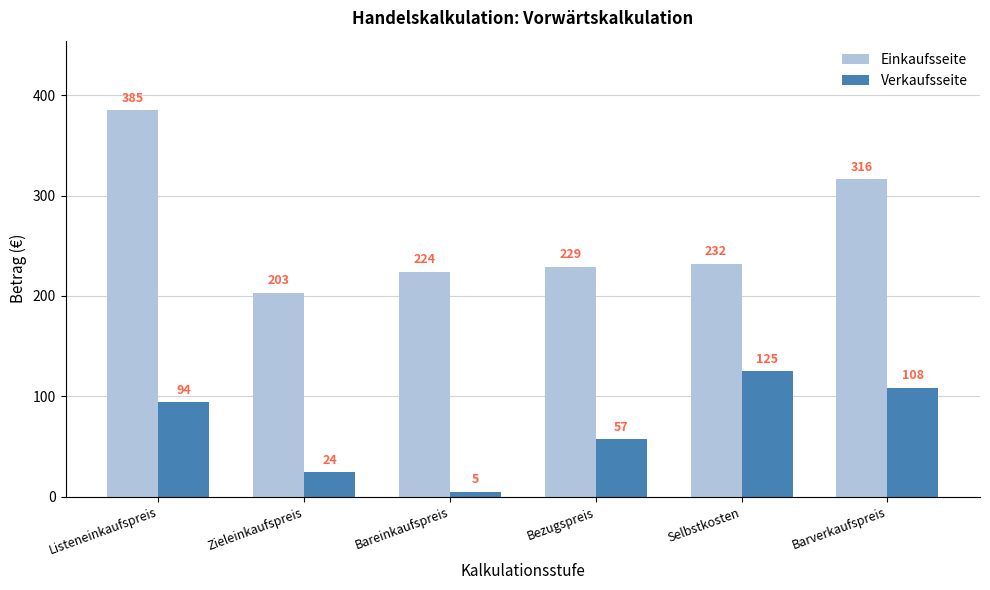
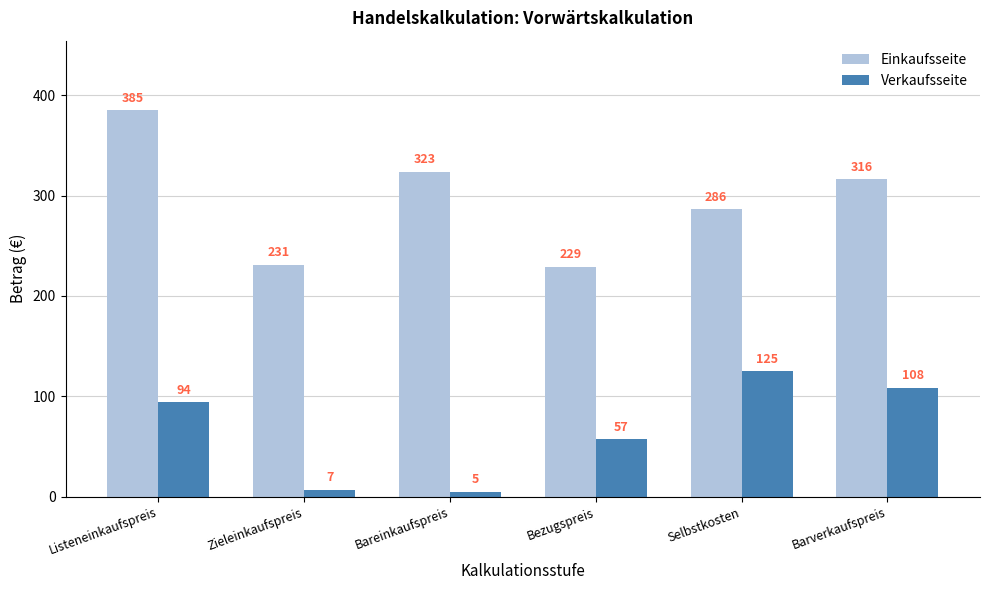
  {
    "Einkaufsseite": {
      "Listeneinkaufspreis": 385,
-     "Zieleinkaufspreis": 203,
-     "Bareinkaufspreis": 224,
+     "Zieleinkaufspreis": 231,
+     "Bareinkaufspreis": 323,
      "Bezugspreis": 229,
-     "Selbstkosten": 232,
+     "Selbstkosten": 286,
      "Barverkaufspreis": 316
    },
    "Verkaufsseite": {
      "Listeneinkaufspreis": 94,
-     "Zieleinkaufspreis": 24,
+     "Zieleinkaufspreis": 7,
      "Bareinkaufspreis": 5,
      "Bezugspreis": 57,
      "Selbstkosten": 125,
      "Barverkaufspreis": 108
    }
  }
